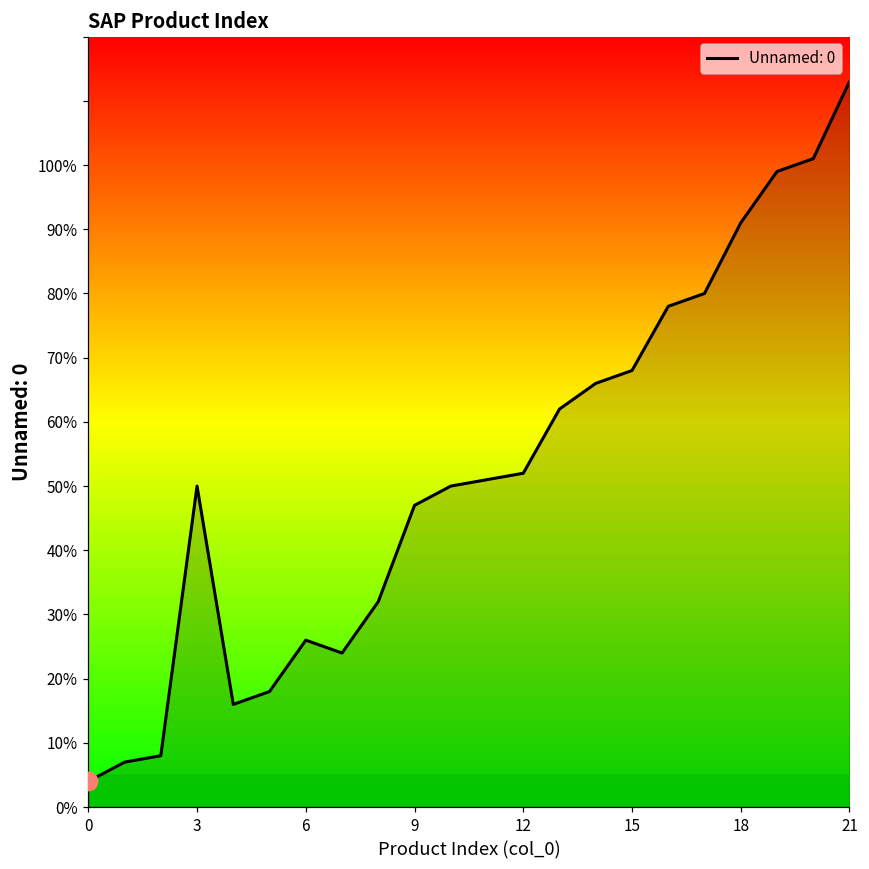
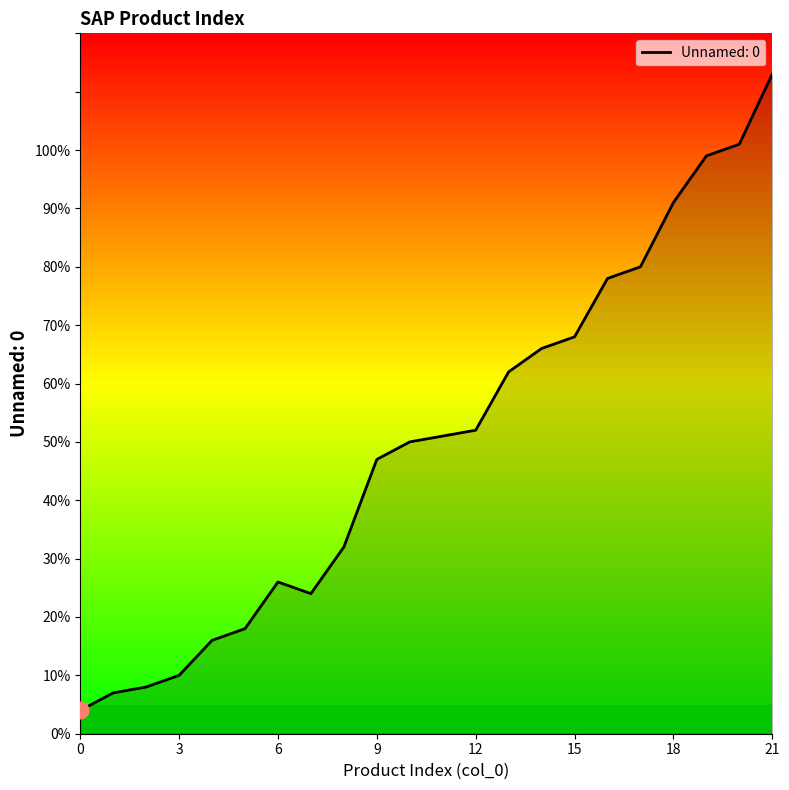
  {
    "Unnamed: 0": {
-     "3": "50%",
+     "3": "10%",
      "6": "26%",
      "9": "47%",
      "12": "52%",
      "15": "68%",
      "18": "91%",
      "21": "113%"
    }
  }
